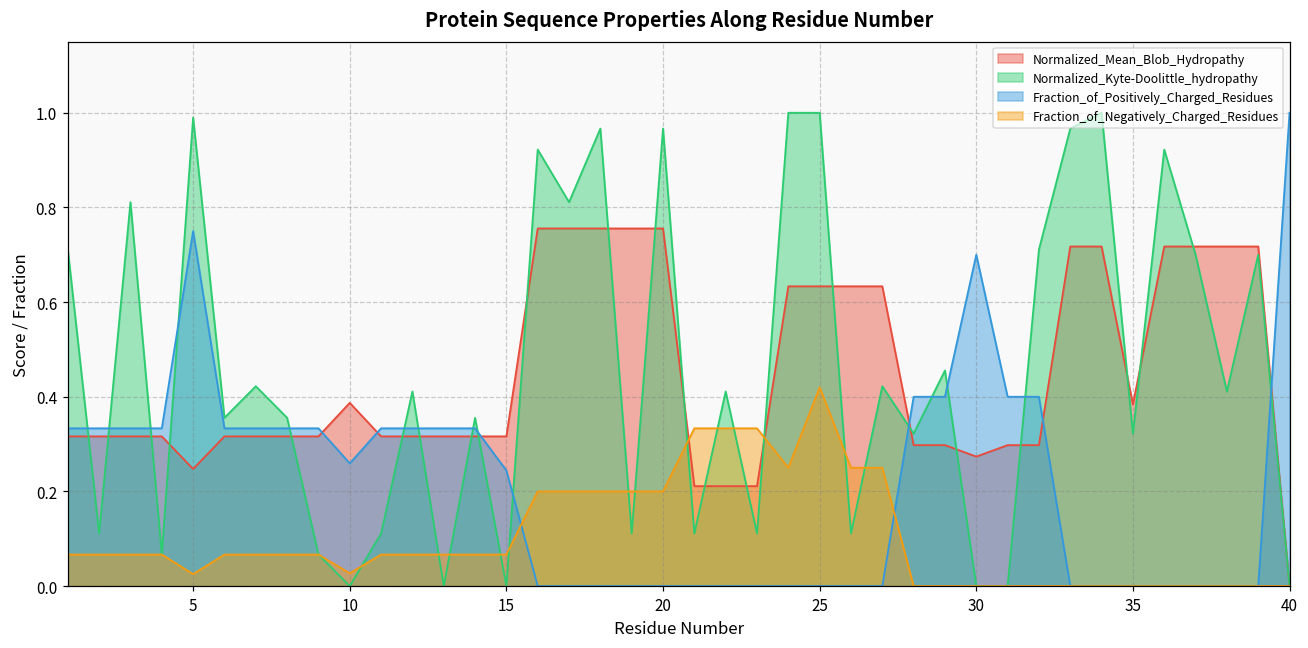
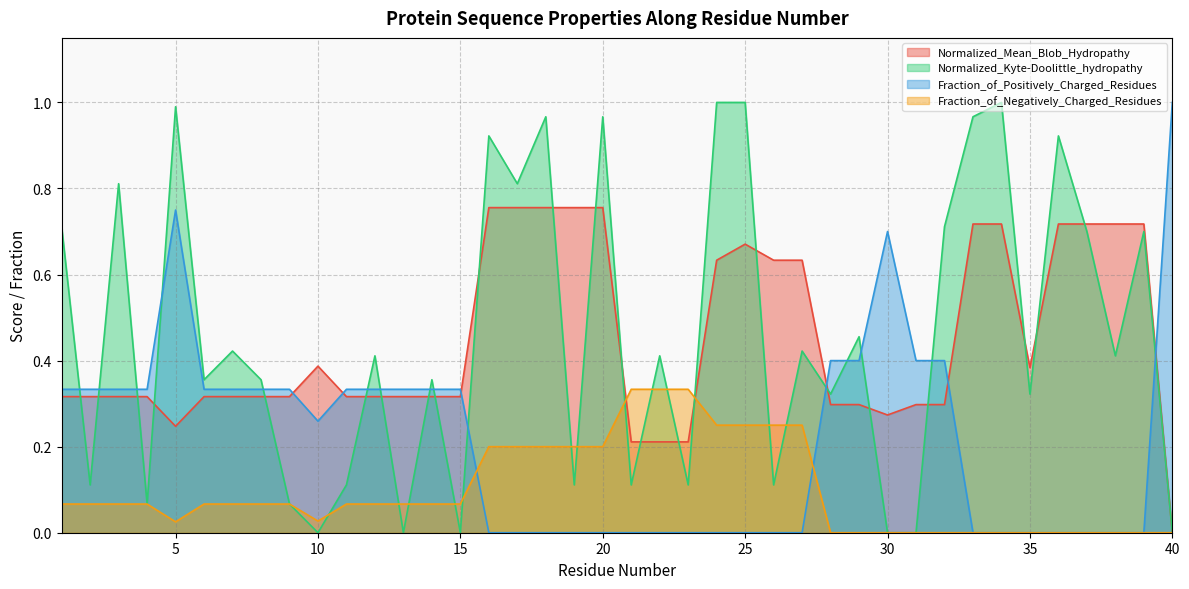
  {
    "Normalized_Mean_Blob_Hydropathy": {
      "5": 0.25,
      "10": 0.39,
      "15": 0.32,
      "20": 0.76,
-     "25": 0.63,
+     "25": 0.67,
      "30": 0.27,
      "35": 0.38
    },
    "Normalized_Kyte-Doolittle_hydropathy": {
      "5": 0.99,
      "10": 0.00,
      "15": 0.00,
      "20": 0.97,
      "25": 1.00,
      "35": 0.32
    },
    "Fraction_of_Positively_Charged_Residues": {
      "5": 0.75,
      "10": 0.26,
-     "15": 0.24,
+     "15": 0.33,
      "20": 0.00,
      "25": 0.00,
      "30": 0.70,
      "40": 1.00
    },
    "Fraction_of_Negatively_Charged_Residues": {
      "5": 0.03,
      "10": 0.03,
      "15": 0.07,
      "20": 0.20,
-     "25": 0.42
+     "25": 0.25
    }
  }
